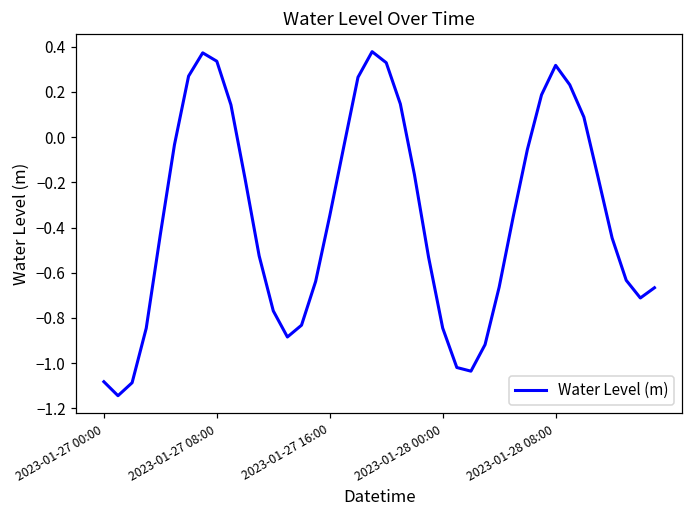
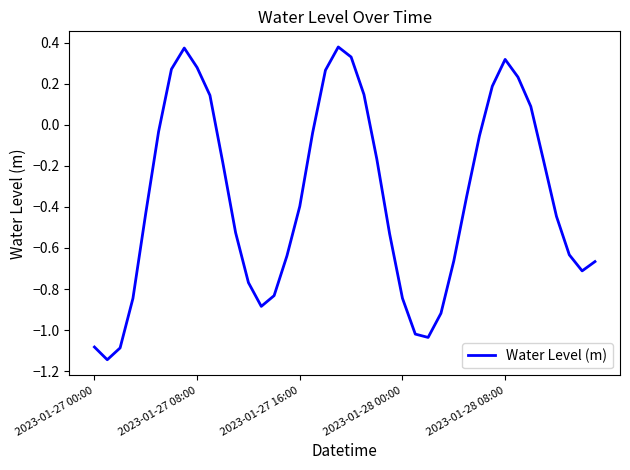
  {
    "2023-01-27 00:00": -1.08,
-   "2023-01-27 08:00": 0.34,
-   "2023-01-27 16:00": -0.35,
+   "2023-01-27 08:00": 0.28,
+   "2023-01-27 16:00": -0.40,
    "2023-01-28 00:00": -0.84,
    "2023-01-28 08:00": 0.32
  }
